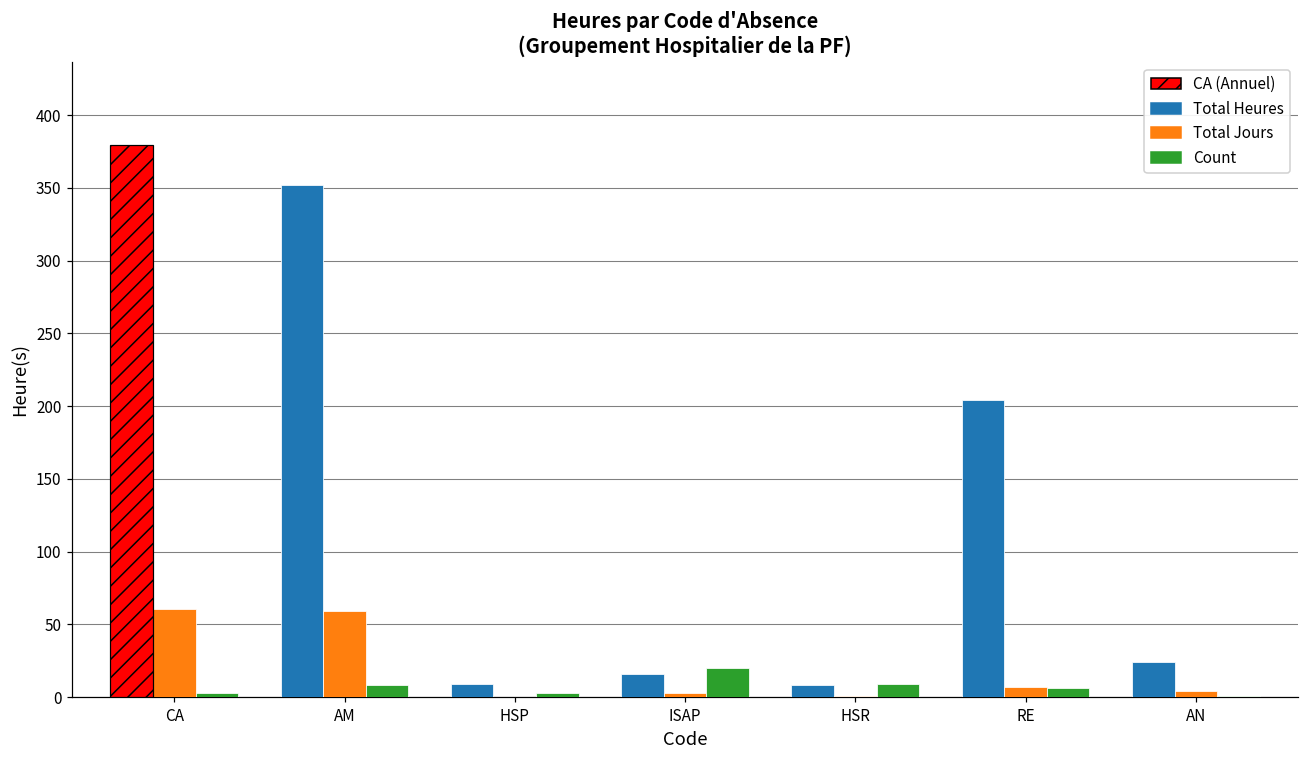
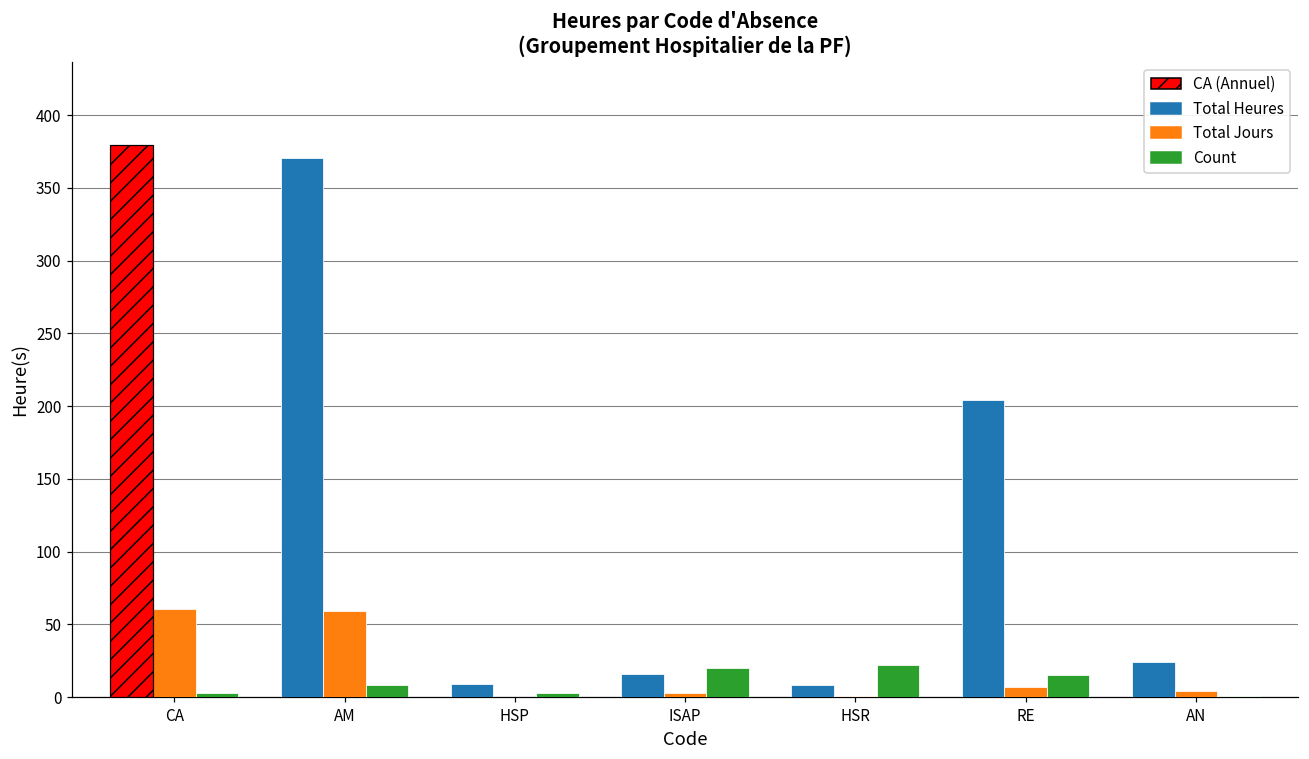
  {
    "Total Heures": {
      "CA": 380,
-     "AM": 352,
+     "AM": 371,
      "HSP": 9,
      "ISAP": 16,
      "HSR": 9,
      "RE": 204,
      "AN": 24
    },
    "Total Jours": {
      "CA": 61,
      "AM": 59,
      "HSP": 0,
      "ISAP": 3,
      "RE": 7,
      "AN": 4
    },
    "Count": {
      "CA": 3,
      "AM": 8,
      "HSP": 3,
      "ISAP": 20,
-     "HSR": 9,
-     "RE": 6
+     "HSR": 22,
+     "RE": 15
    }
  }
